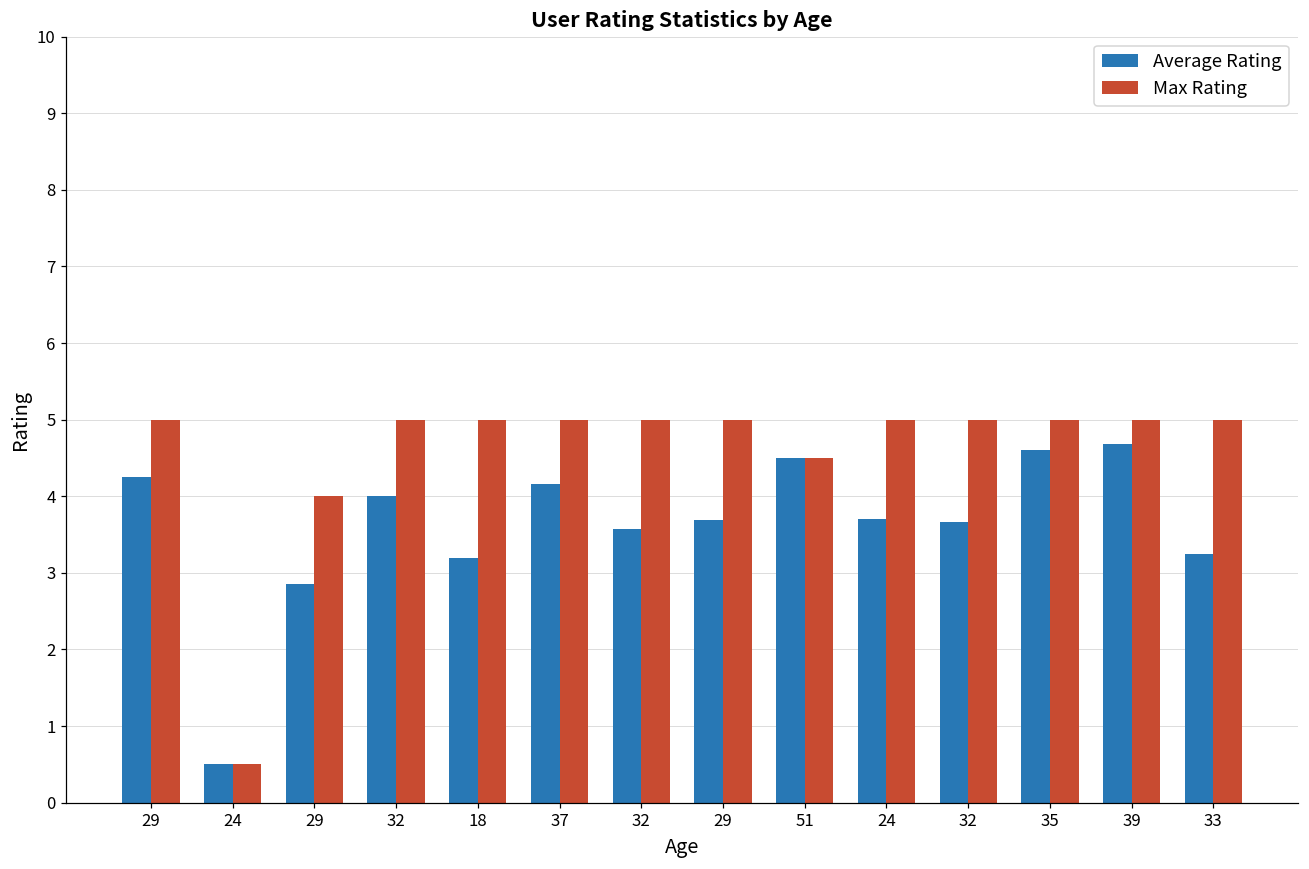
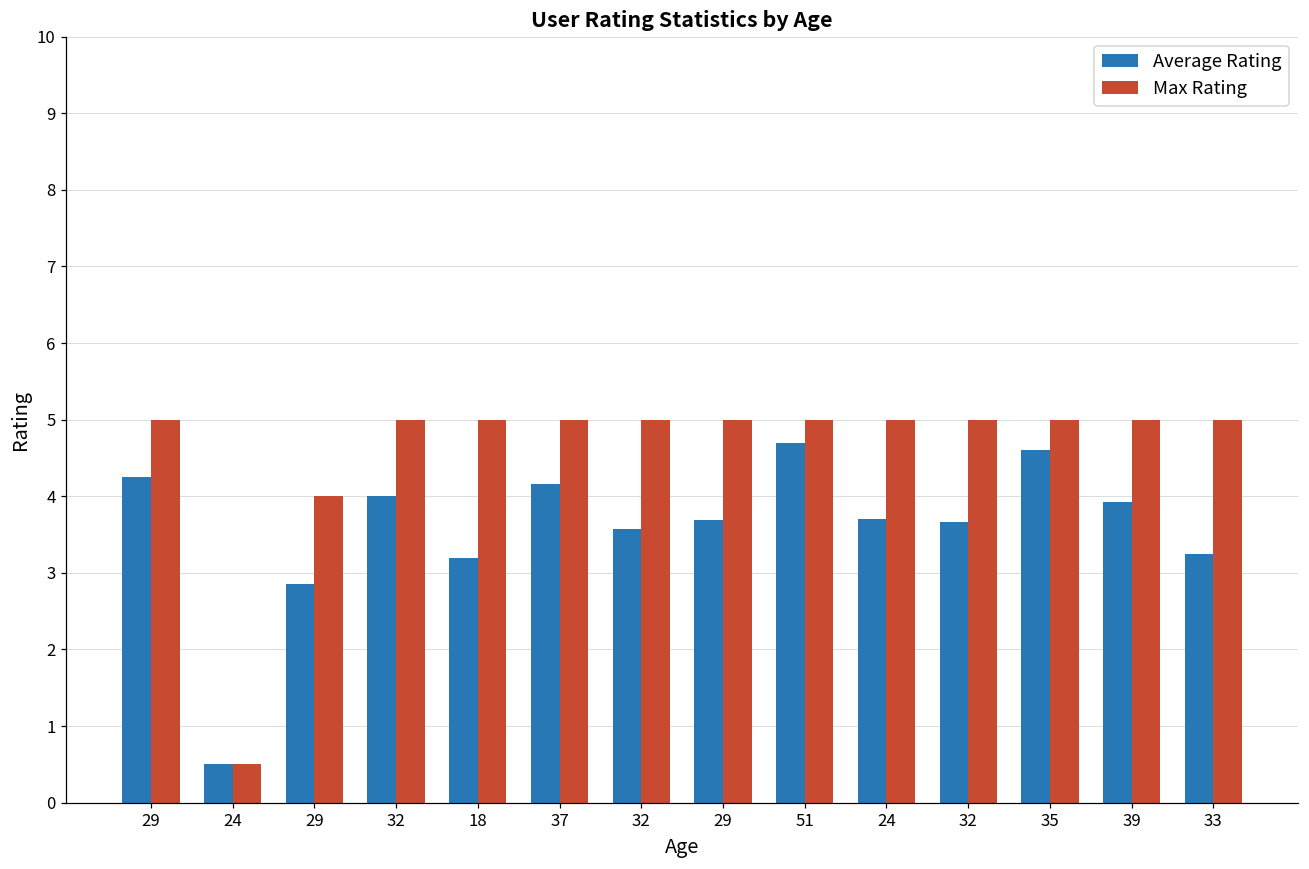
  {
    "Average Rating": {
      "18": 3.2,
      "37": 4.2,
-     "51": 4.5,
+     "51": 4.7,
      "35": 4.6,
-     "39": 4.7,
+     "39": 3.9,
      "33": 3.2
    },
    "Max Rating": {
      "18": 5.0,
      "37": 5.0,
-     "51": 4.5,
+     "51": 5.0,
      "35": 5.0,
      "39": 5.0,
      "33": 5.0
    }
  }
